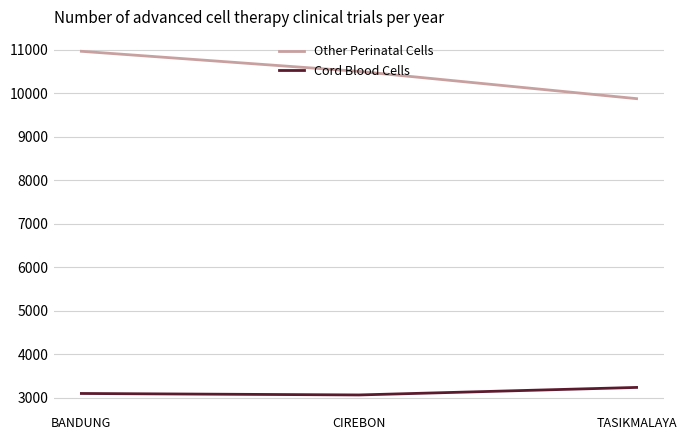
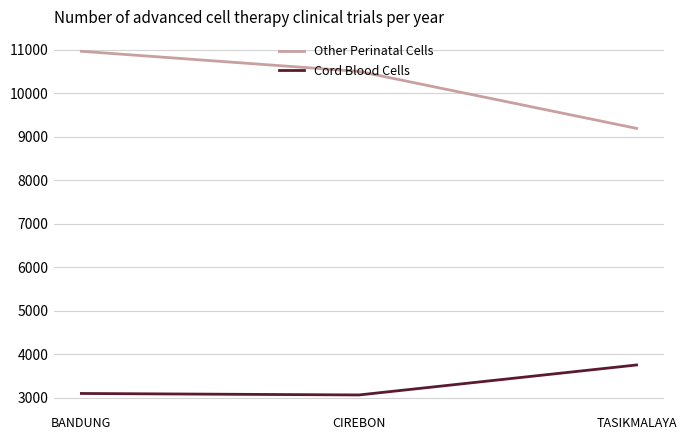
  {
    "Other Perinatal Cells": {
      "BANDUNG": 11000,
      "CIREBON": 10500,
-     "TASIKMALAYA": 9900
+     "TASIKMALAYA": 9200
    },
    "Cord Blood Cells": {
      "BANDUNG": 3100,
      "CIREBON": 3100,
-     "TASIKMALAYA": 3200
+     "TASIKMALAYA": 3800
    }
  }
